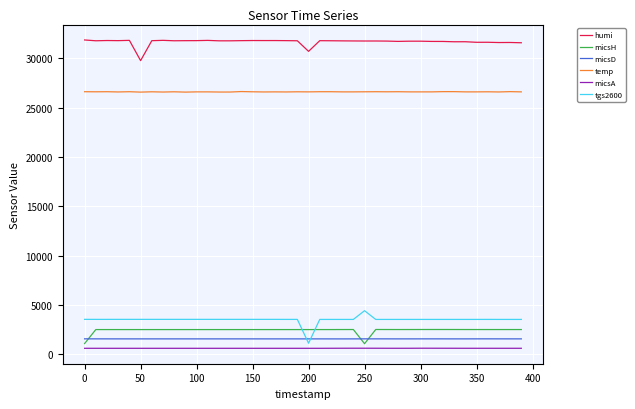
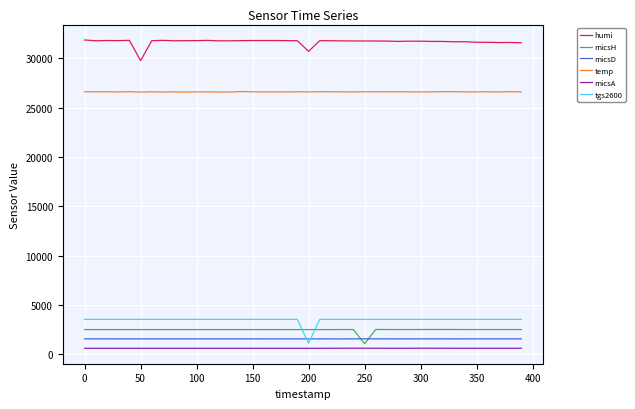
  {
    "humi": {
      "0": 32000,
      "50": 30000,
      "100": 32000,
      "150": 32000,
      "200": 31000,
      "250": 32000,
      "300": 32000,
      "350": 32000
    },
    "micsH": {
-     "0": 1000,
+     "0": 2000,
      "50": 2000,
      "100": 2000,
      "150": 2000,
      "200": 2000,
      "250": 1000,
      "300": 2000,
      "350": 2000
    },
    "micsD": {
      "0": 2000,
      "50": 2000,
      "100": 2000,
      "150": 2000,
      "200": 2000,
      "250": 2000,
      "300": 2000,
      "350": 2000
    },
    "temp": {
      "0": 27000,
      "50": 27000,
      "100": 27000,
      "150": 27000,
      "200": 27000,
      "250": 27000,
      "300": 27000,
      "350": 27000
    },
    "micsA": {
      "0": 1000,
      "50": 1000,
      "100": 1000,
      "150": 1000,
      "200": 1000,
      "250": 1000,
      "300": 1000,
      "350": 1000
    },
    "tgs2600": {
      "0": 4000,
      "50": 4000,
      "100": 4000,
      "150": 4000,
      "200": 1000,
-     "250": 4400,
+     "250": 3500,
      "300": 4000,
      "350": 4000
    }
  }
